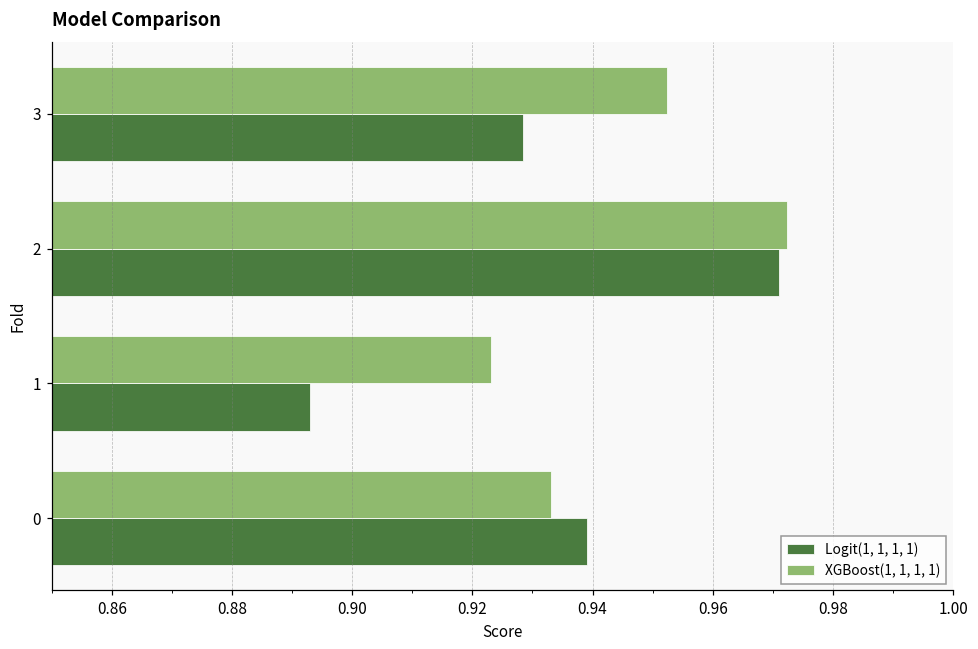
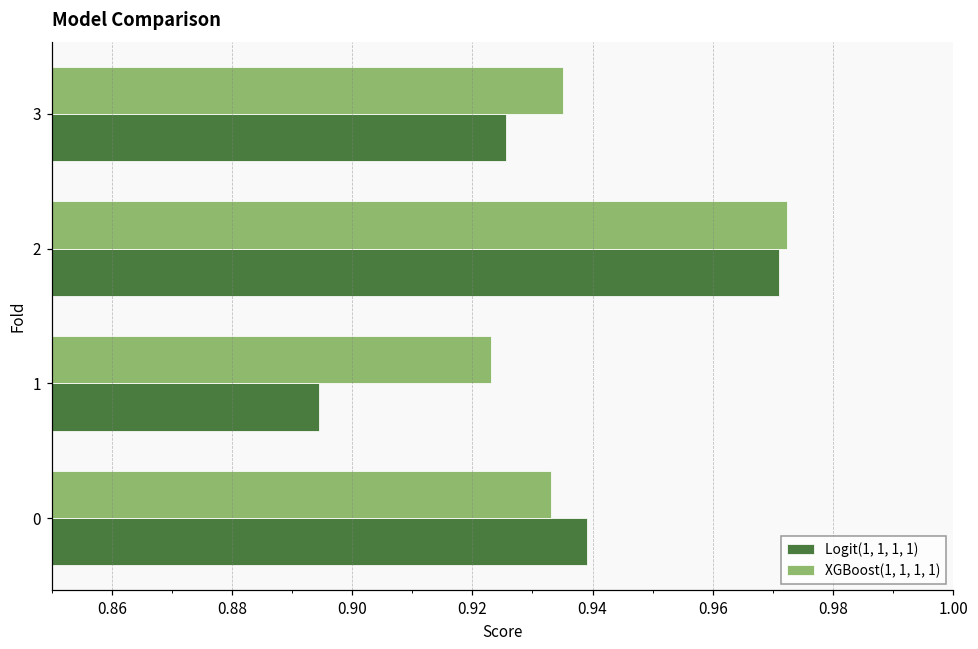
  {
    "Logit(1, 1, 1, 1)": {
-     "3": 0.928,
+     "3": 0.926,
      "2": 0.971,
-     "1": 0.893,
+     "1": 0.895,
      "0": 0.939
    },
    "XGBoost(1, 1, 1, 1)": {
-     "3": 0.952,
+     "3": 0.935,
      "2": 0.972,
      "1": 0.923,
      "0": 0.933
    }
  }
